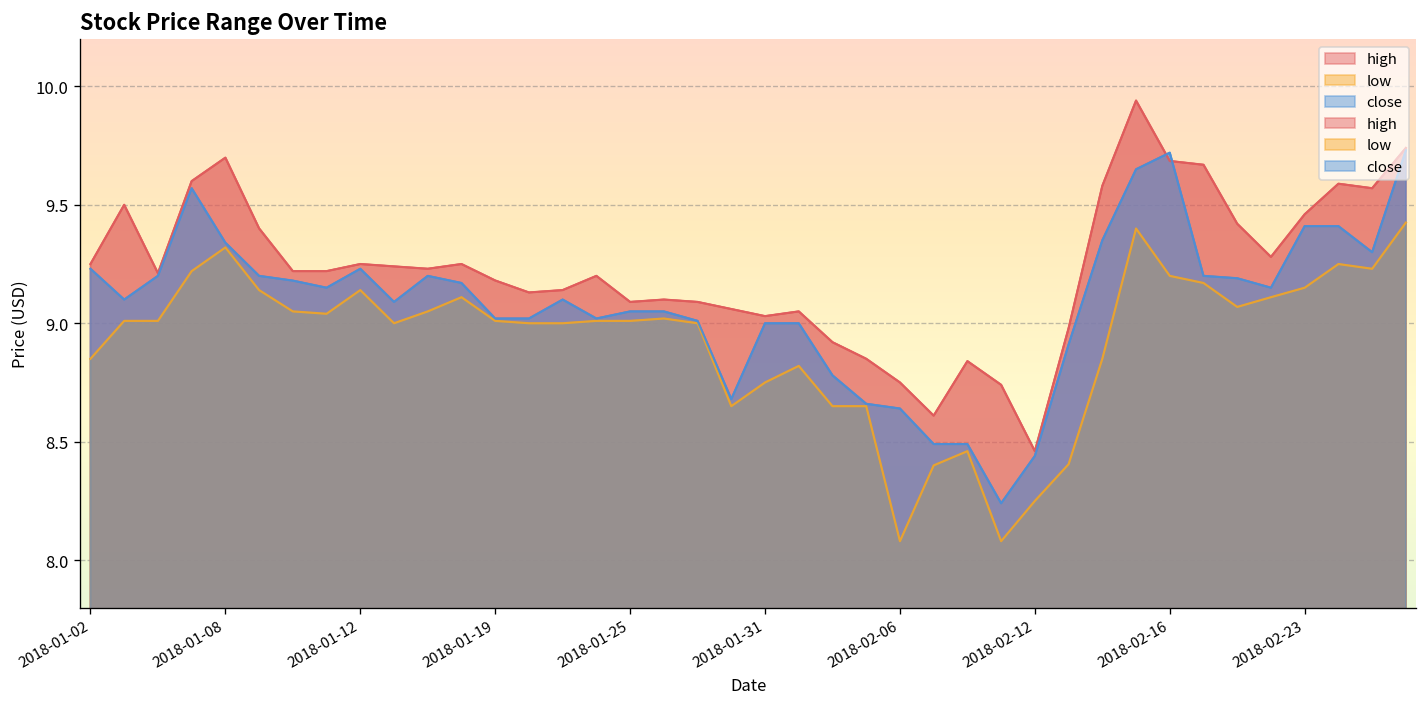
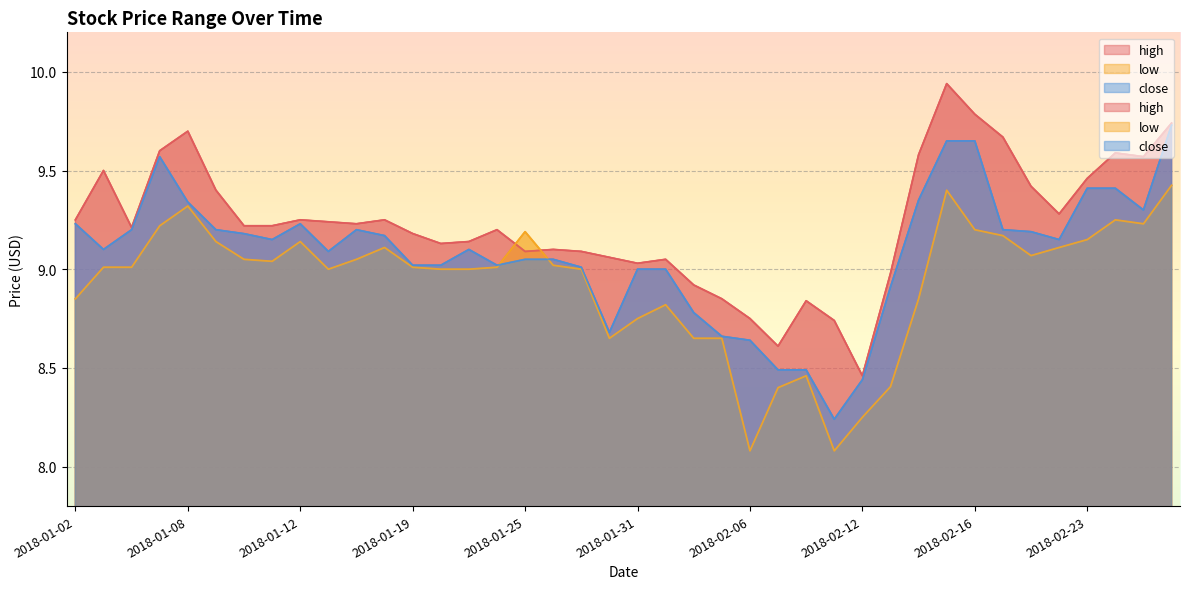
  {
    "high": {
      "2018-01-02": 9.25,
      "2018-01-08": 9.70,
      "2018-01-12": 9.25,
      "2018-01-19": 9.18,
      "2018-01-25": 9.09,
      "2018-01-31": 9.03,
      "2018-02-06": 8.75,
      "2018-02-12": 8.46,
-     "2018-02-16": 9.69,
+     "2018-02-16": 9.79,
      "2018-02-23": 9.46
    },
    "low": {
      "2018-01-02": 8.85,
      "2018-01-08": 9.32,
      "2018-01-12": 9.14,
-     "2018-01-25": 9.01,
+     "2018-01-25": 9.19,
      "2018-01-31": 8.75,
      "2018-02-06": 8.08,
      "2018-02-12": 8.25,
      "2018-02-16": 9.20,
      "2018-02-23": 9.15
    },
    "close": {
      "2018-01-02": 9.23,
      "2018-01-08": 9.34,
      "2018-01-12": 9.23,
      "2018-01-25": 9.05,
      "2018-01-31": 9.00,
      "2018-02-06": 8.64,
      "2018-02-12": 8.44,
-     "2018-02-16": 9.72,
+     "2018-02-16": 9.65,
      "2018-02-23": 9.41
    }
  }
